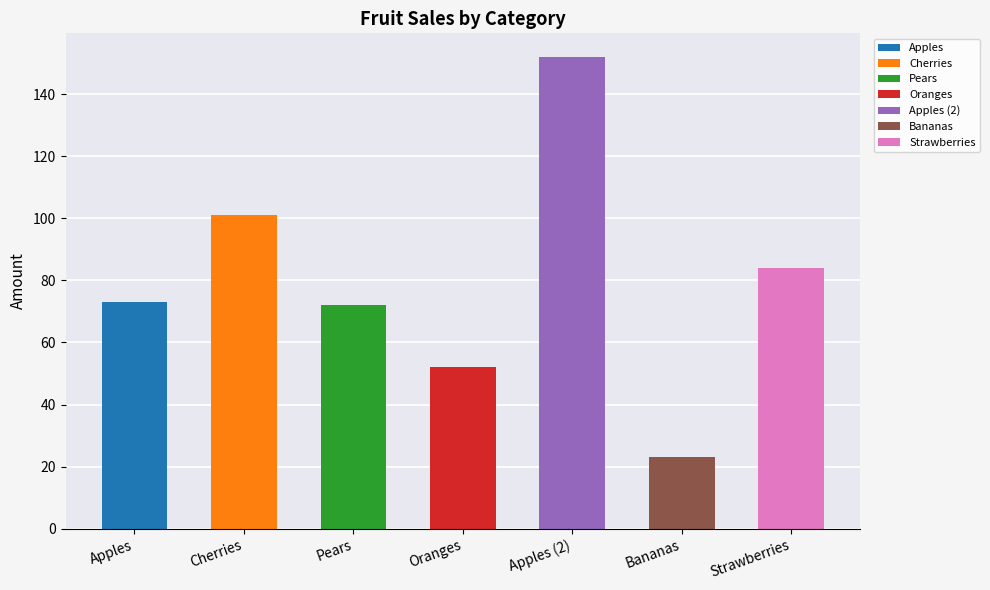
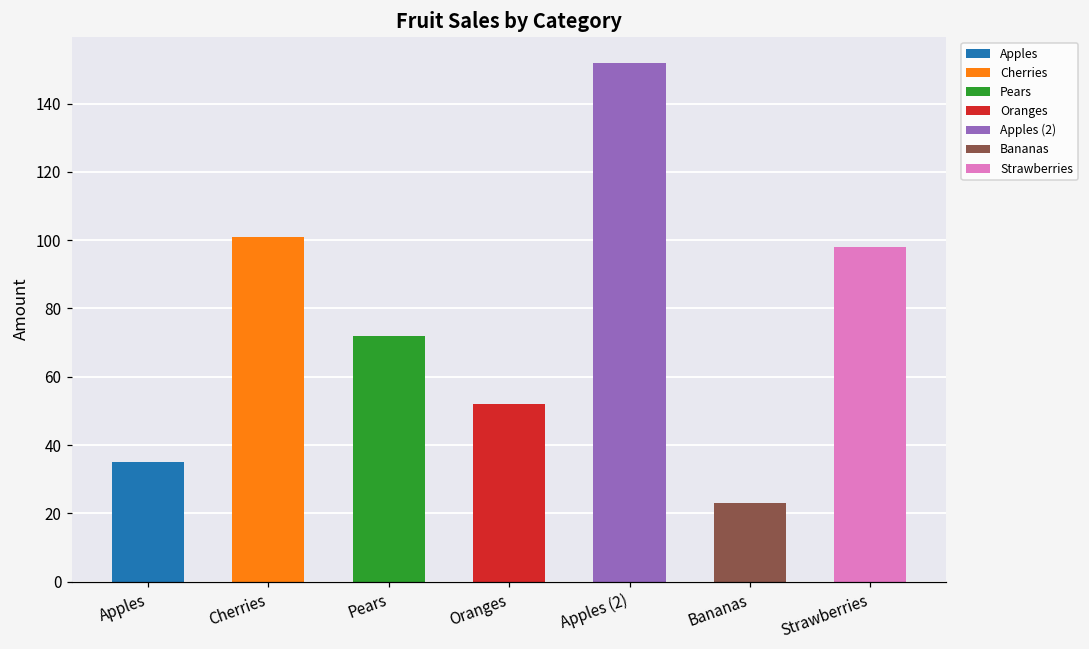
  {
-   "Apples": 73,
+   "Apples": 35,
    "Cherries": 101,
    "Pears": 72,
    "Oranges": 52,
    "Apples (2)": 152,
    "Bananas": 23,
-   "Strawberries": 84
+   "Strawberries": 98
  }
